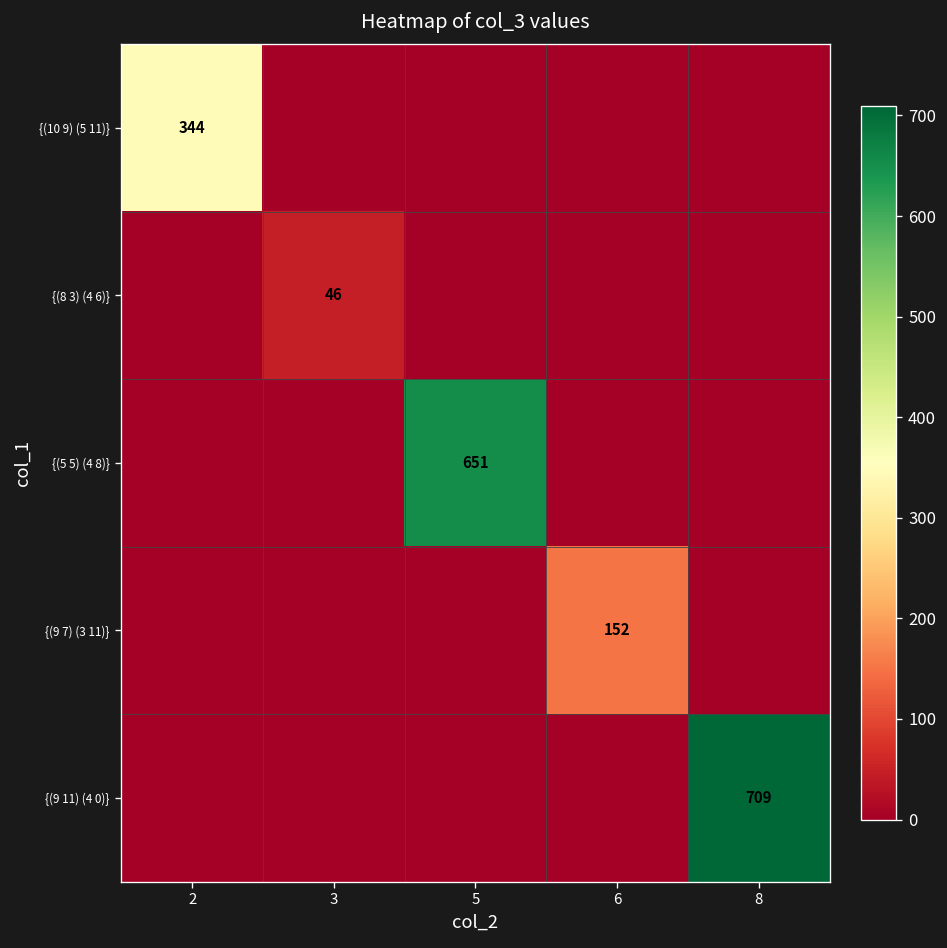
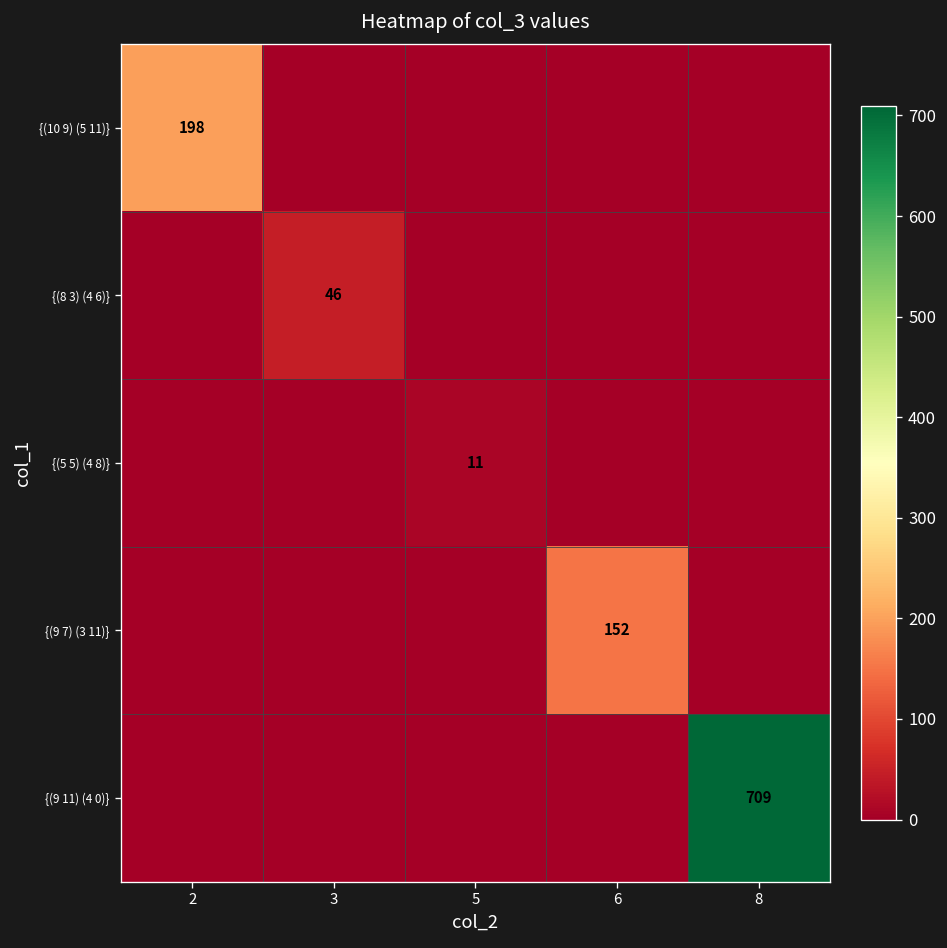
  {
    "{(10 9) (5 11)}": {
-     "2": 344
+     "2": 198
    },
    "{(8 3) (4 6)}": {
      "3": 46
    },
    "{(5 5) (4 8)}": {
-     "5": 651
+     "5": 11
    },
    "{(9 7) (3 11)}": {
      "6": 152
    },
    "{(9 11) (4 0)}": {
      "8": 709
    }
  }
